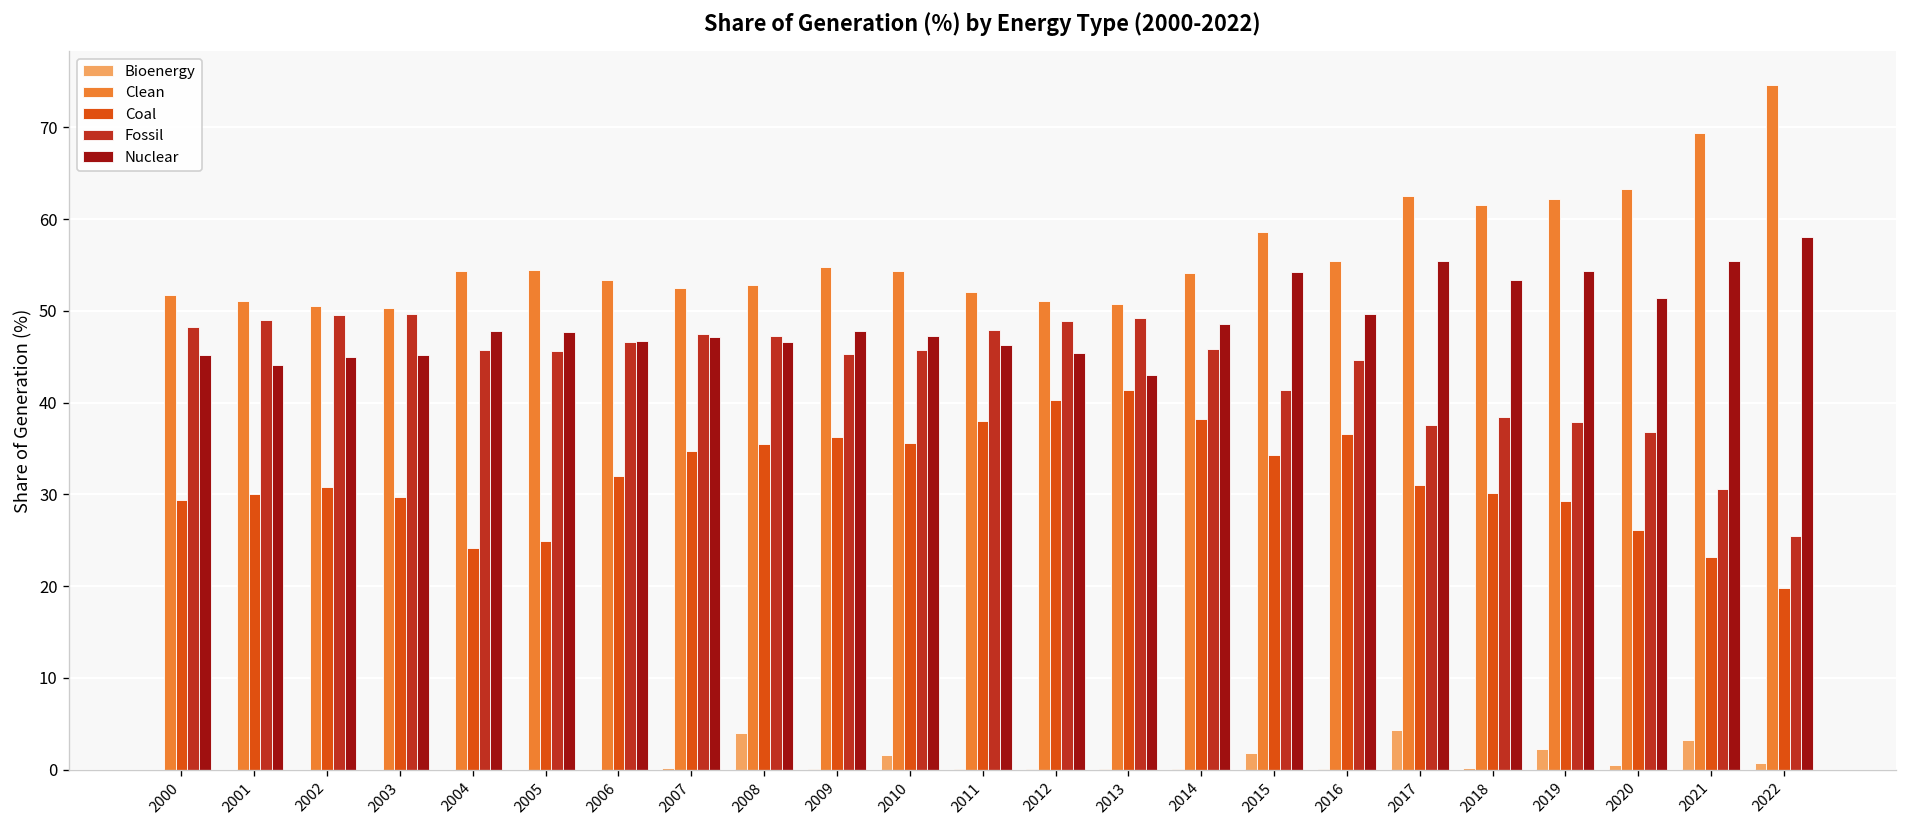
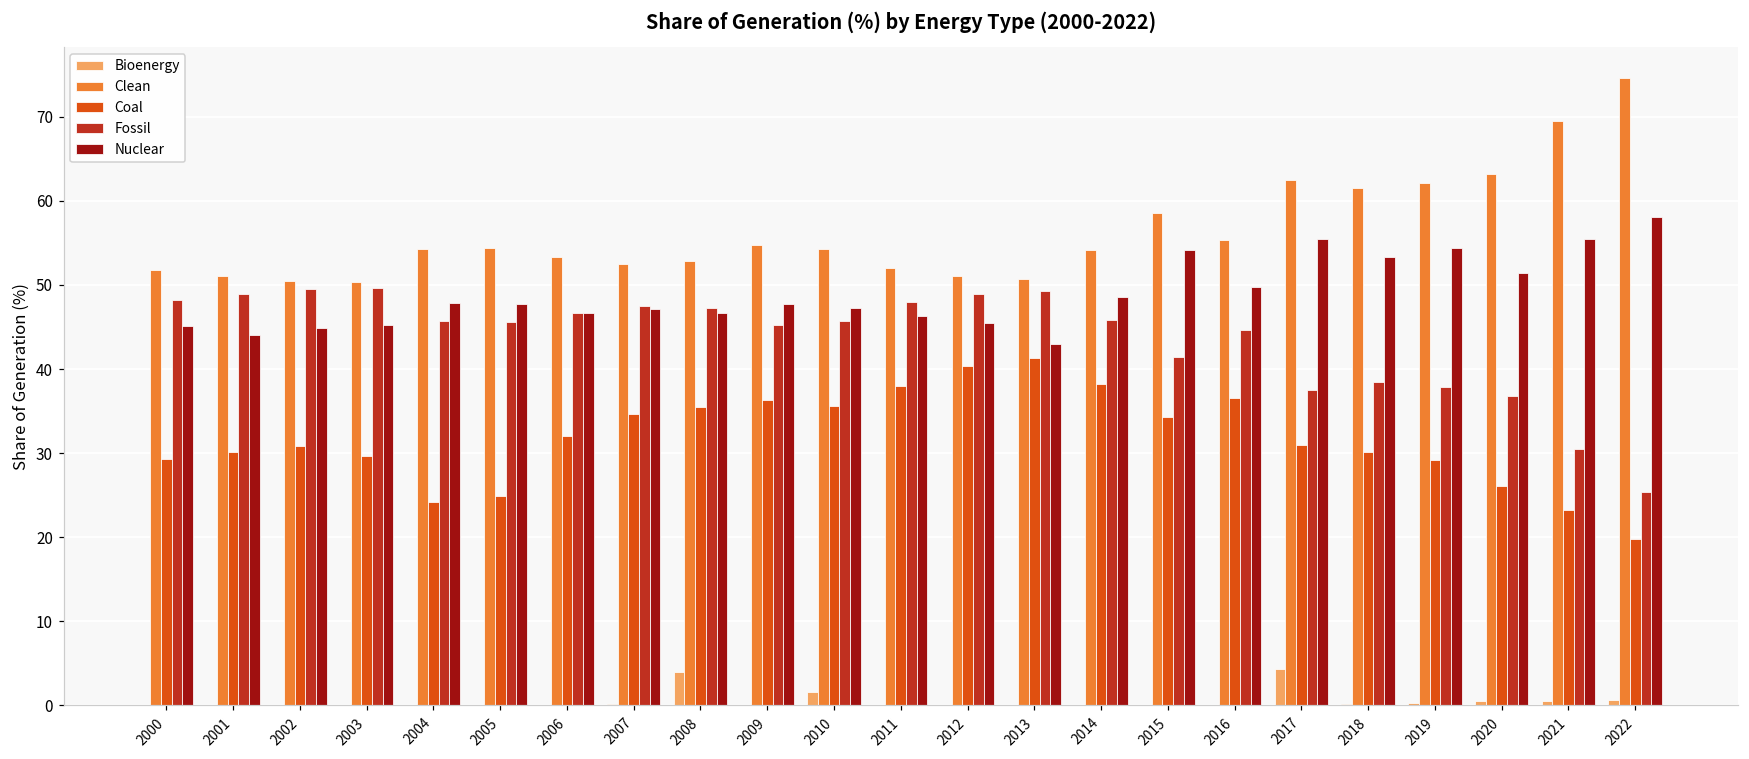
  {
    "Bioenergy": {
      "2000": 0,
      "2001": 0,
      "2002": 0,
      "2003": 0,
      "2004": 0,
      "2005": 0,
      "2006": 0,
      "2008": 4,
      "2010": 2,
-     "2015": 2,
+     "2015": 0,
      "2017": 4,
-     "2019": 2,
+     "2019": 0,
      "2020": 1,
-     "2021": 3,
+     "2021": 0,
      "2022": 1
    }
  }
